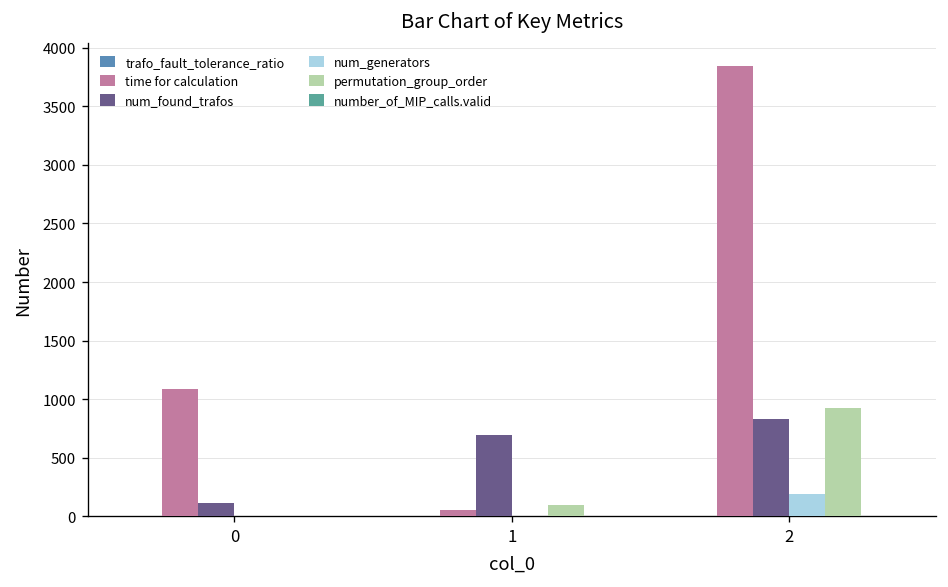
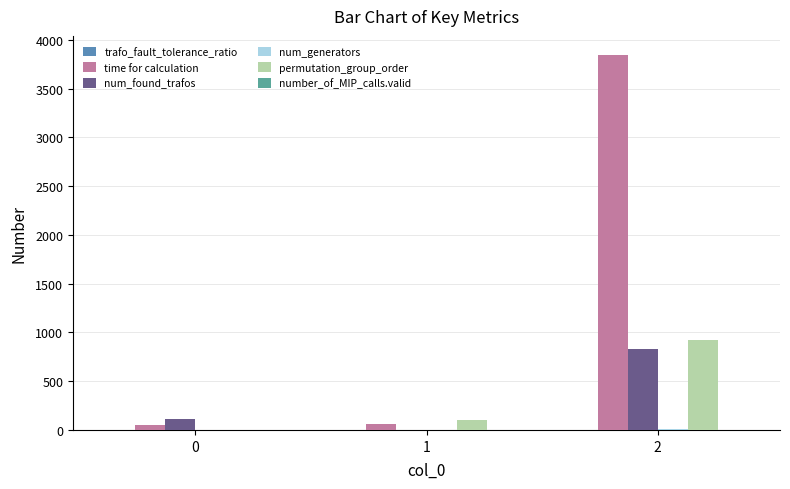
  {
    "time for calculation": {
-     "0": 1100,
+     "0": 0,
      "1": 100,
      "2": 3800
    },
    "num_found_trafos": {
      "0": 100,
-     "1": 700,
+     "1": 0,
      "2": 800
    },
    "num_generators": {
      "0": 0,
      "1": 0,
-     "2": 200
+     "2": 0
    },
    "permutation_group_order": {
      "1": 100,
      "2": 900
    }
  }
